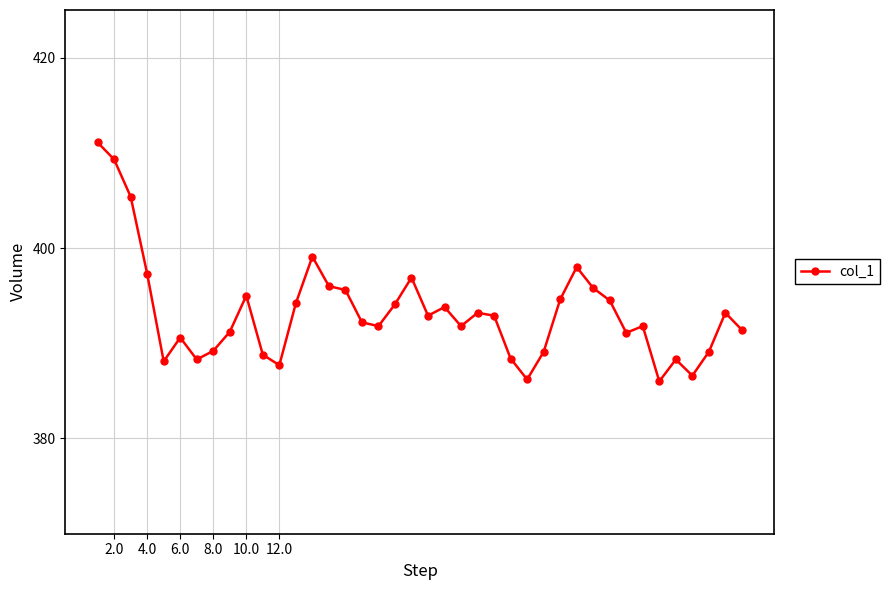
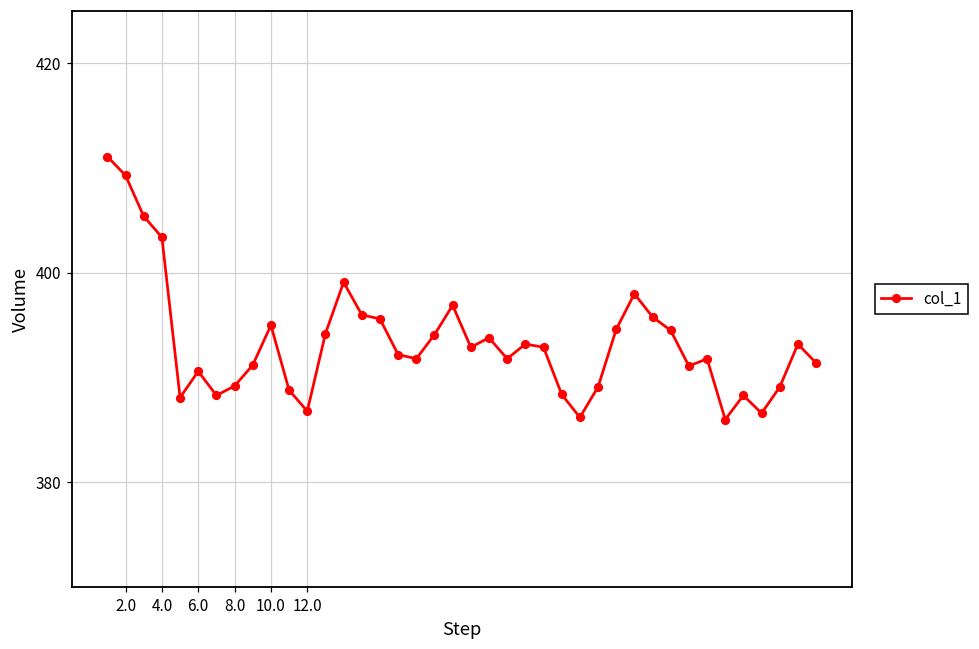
  {
    "2.0": 409,
-   "4.0": 397,
+   "4.0": 403,
    "6.0": 391,
    "8.0": 389,
    "10.0": 395,
-   "12.0": 388
+   "12.0": 387
  }
